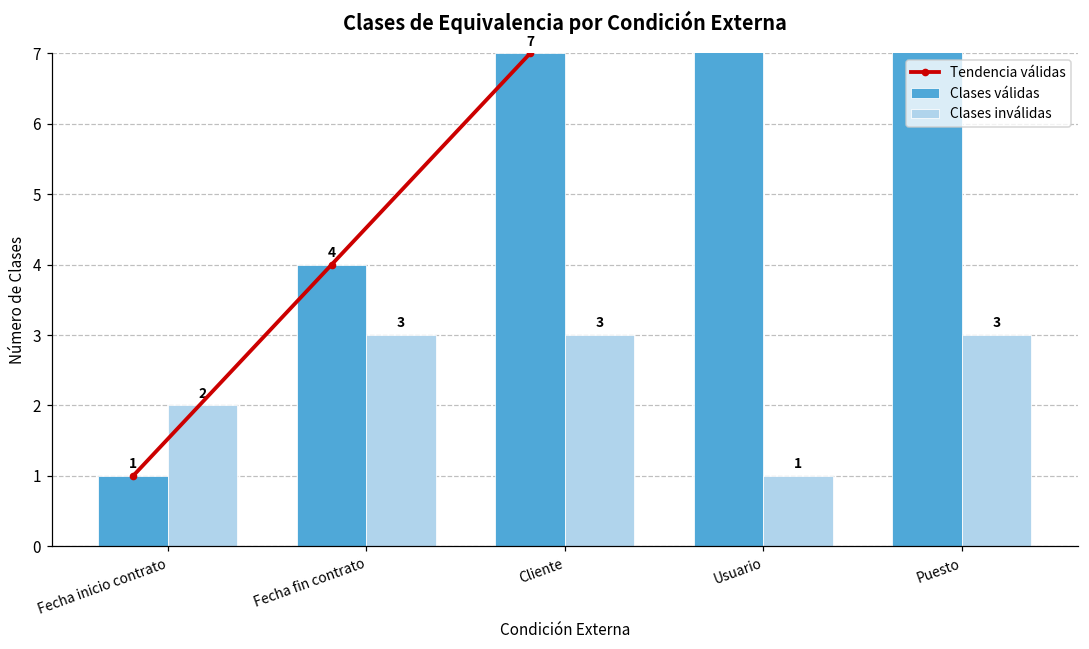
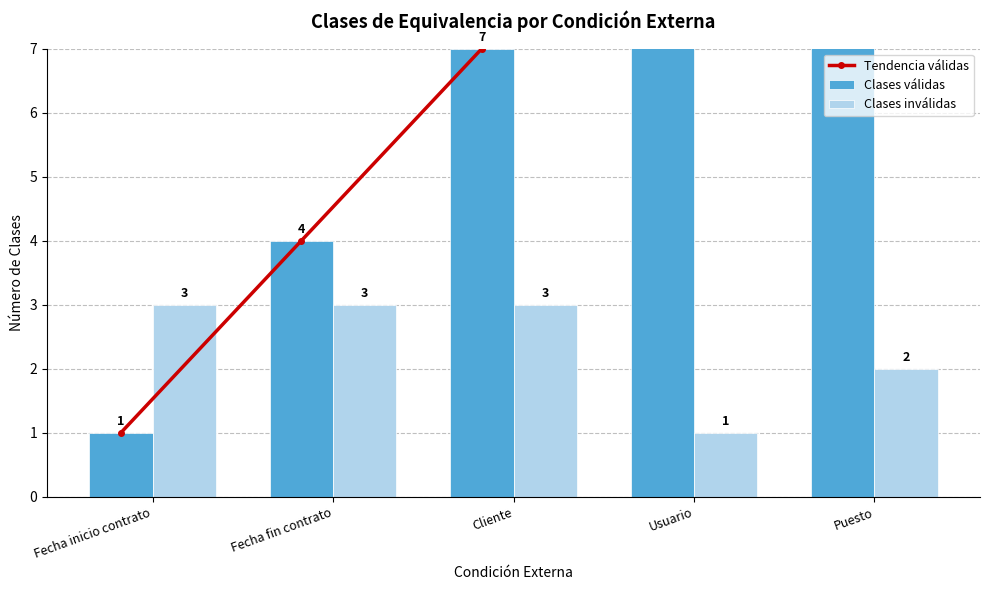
  {
    "Clases válidas": {
      "Fecha inicio contrato": 1,
      "Fecha fin contrato": 4,
      "Cliente": 7
    },
    "Clases inválidas": {
-     "Fecha inicio contrato": 2,
+     "Fecha inicio contrato": 3,
      "Fecha fin contrato": 3,
      "Cliente": 3,
      "Usuario": 1,
-     "Puesto": 3
+     "Puesto": 2
    }
  }
